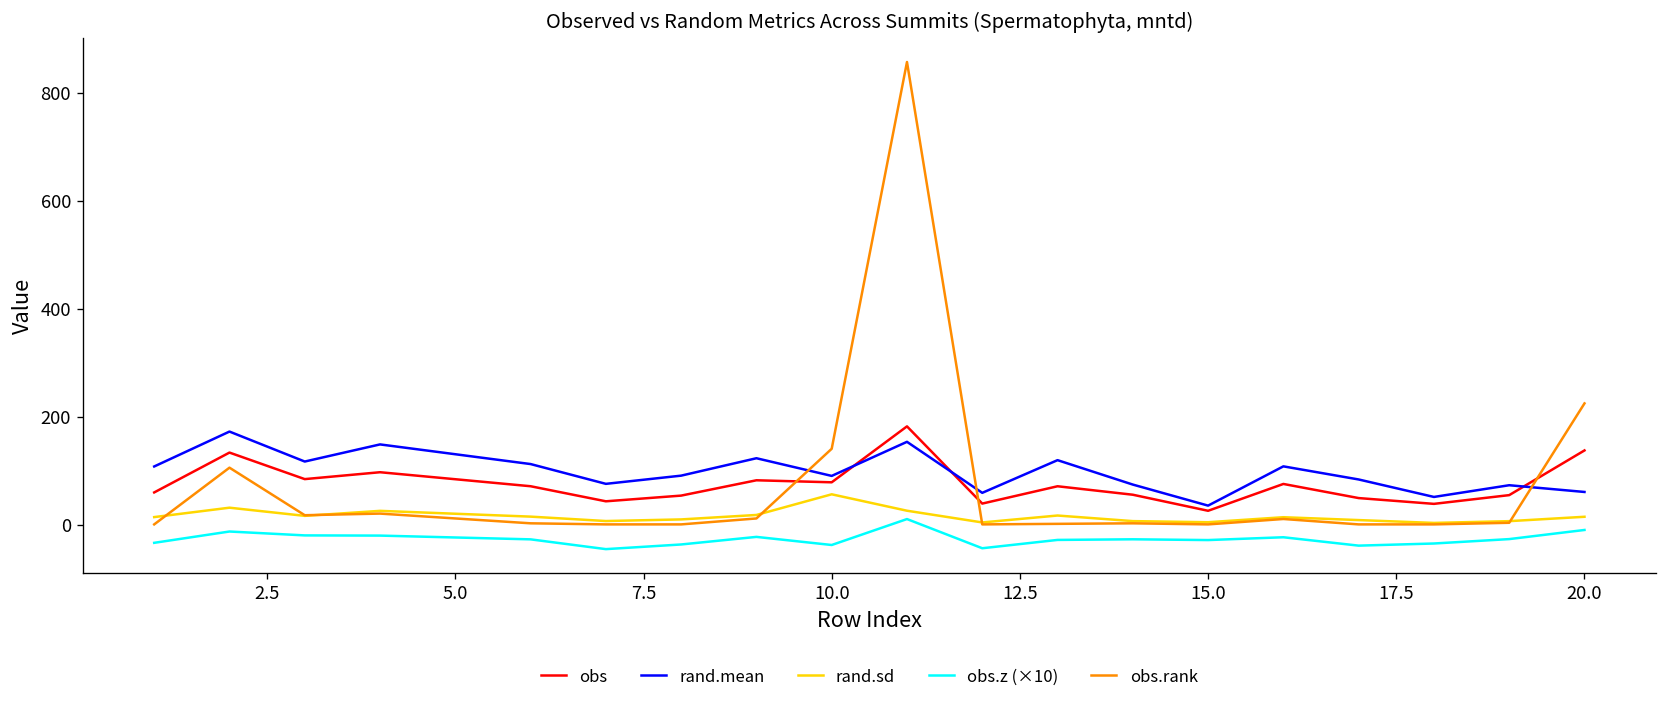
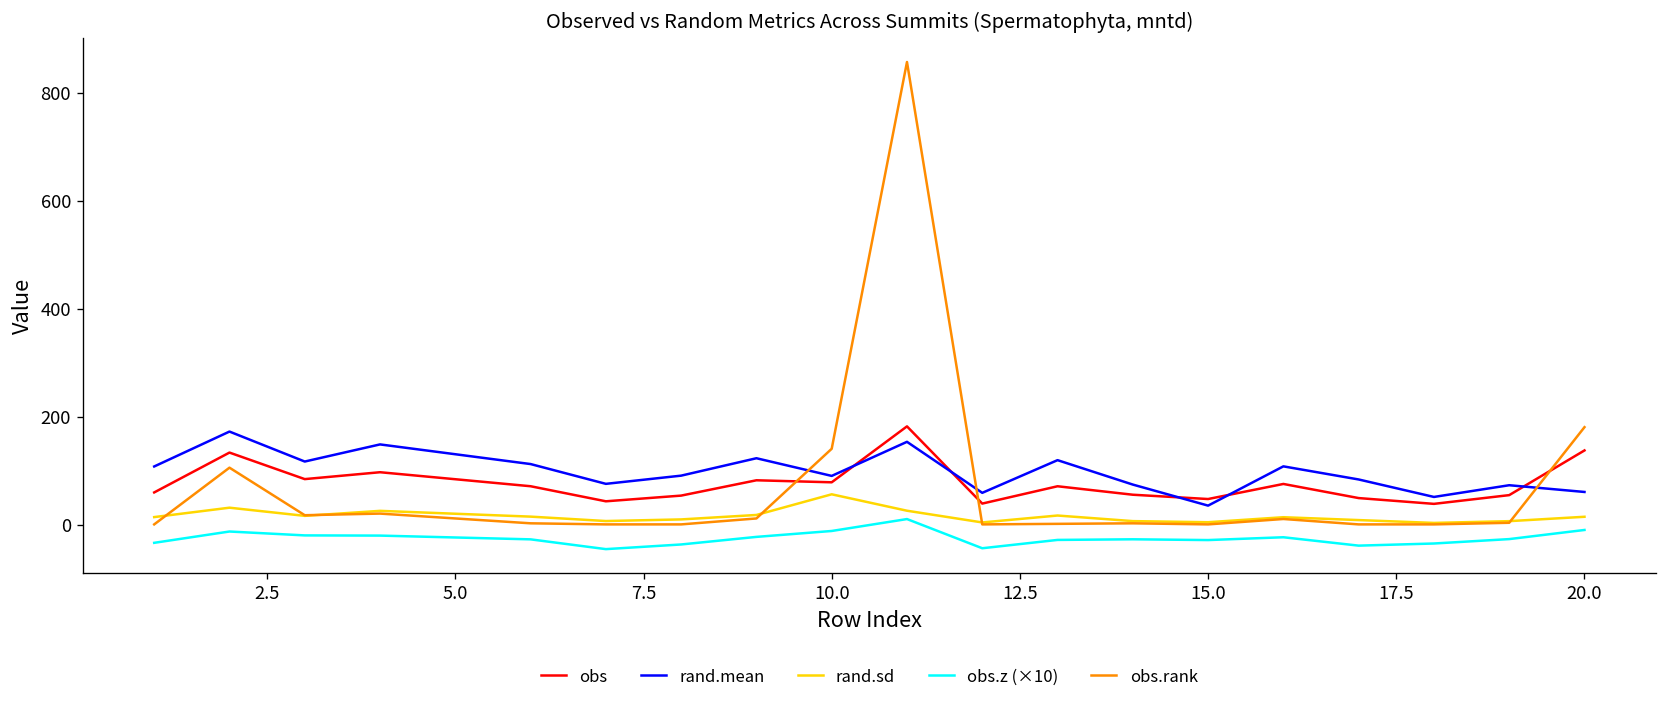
  {
    "obs": {
      "10.0": 80,
-     "15.0": 30,
+     "15.0": 50,
      "20.0": 140
    },
    "rand.mean": {
      "10.0": 90,
      "15.0": 40,
      "20.0": 60
    },
    "rand.sd": {
      "10.0": 60,
      "20.0": 20
    },
    "obs.z (×10)": {
-     "10.0": -40,
+     "10.0": -10,
      "15.0": -30,
      "20.0": -10
    },
    "obs.rank": {
      "10.0": 140,
-     "20.0": 230
+     "20.0": 180
    }
  }
